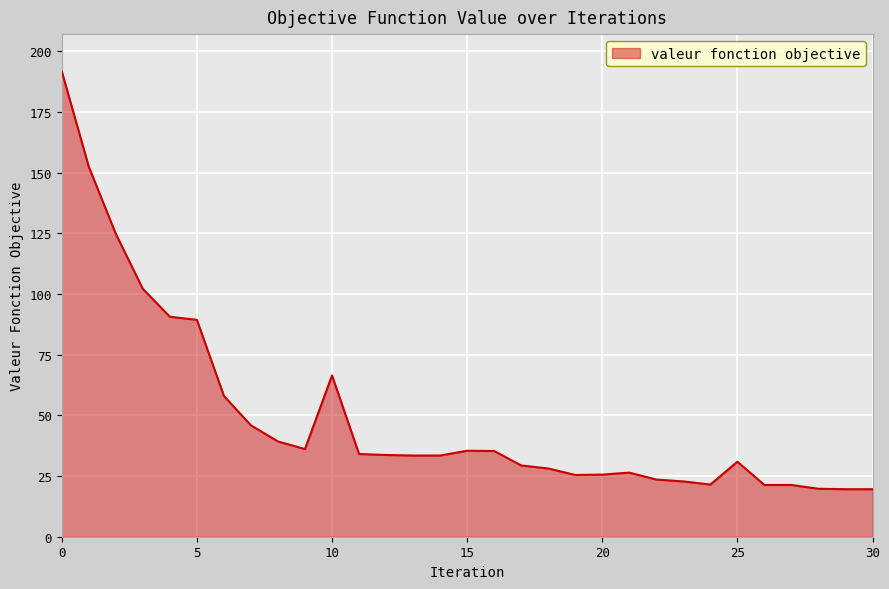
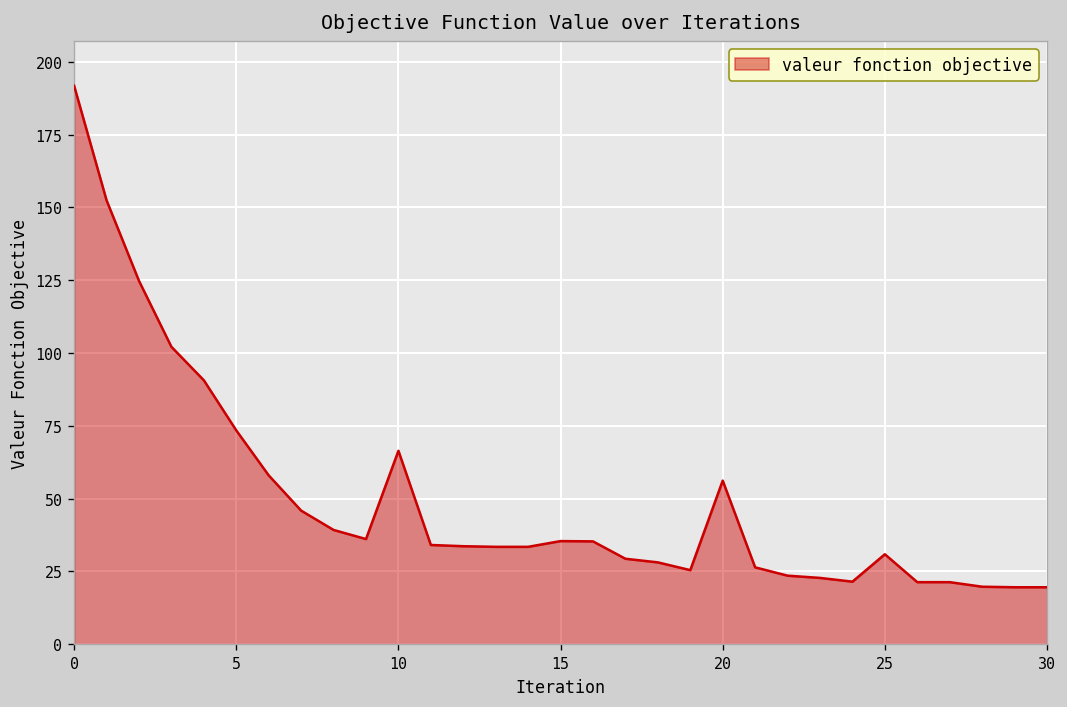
  {
    "0": 192,
-   "5": 89,
+   "5": 73,
    "10": 66,
    "15": 35,
-   "20": 26,
+   "20": 56,
    "25": 31,
    "30": 20
  }
